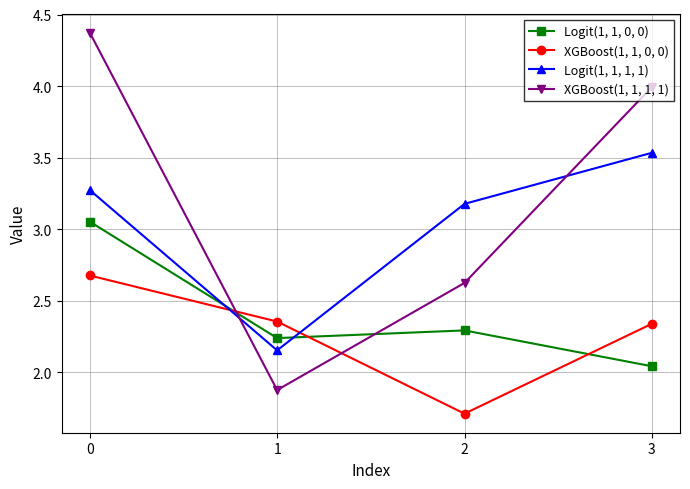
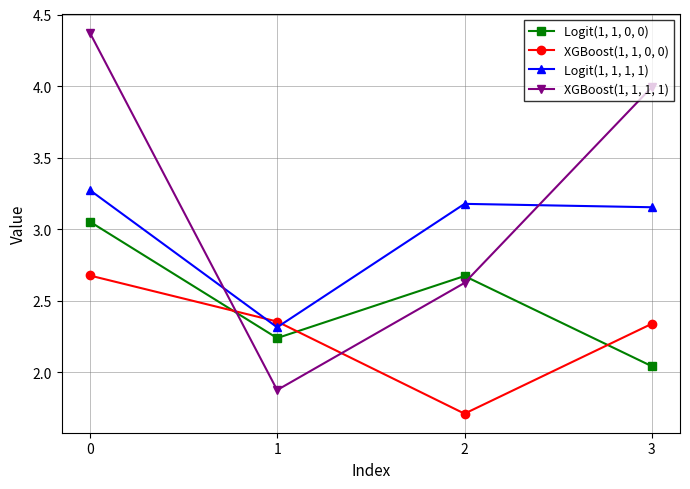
  {
    "Logit(1, 1, 0, 0)": {
      "0": 3.05,
      "1": 2.24,
-     "2": 2.29,
+     "2": 2.67,
      "3": 2.04
    },
    "XGBoost(1, 1, 0, 0)": {
      "0": 2.68,
      "1": 2.36,
      "2": 1.71,
      "3": 2.34
    },
    "Logit(1, 1, 1, 1)": {
      "0": 3.27,
-     "1": 2.15,
+     "1": 2.32,
      "2": 3.18,
-     "3": 3.53
+     "3": 3.15
    },
    "XGBoost(1, 1, 1, 1)": {
      "0": 4.37,
      "1": 1.88,
      "2": 2.63
    }
  }
